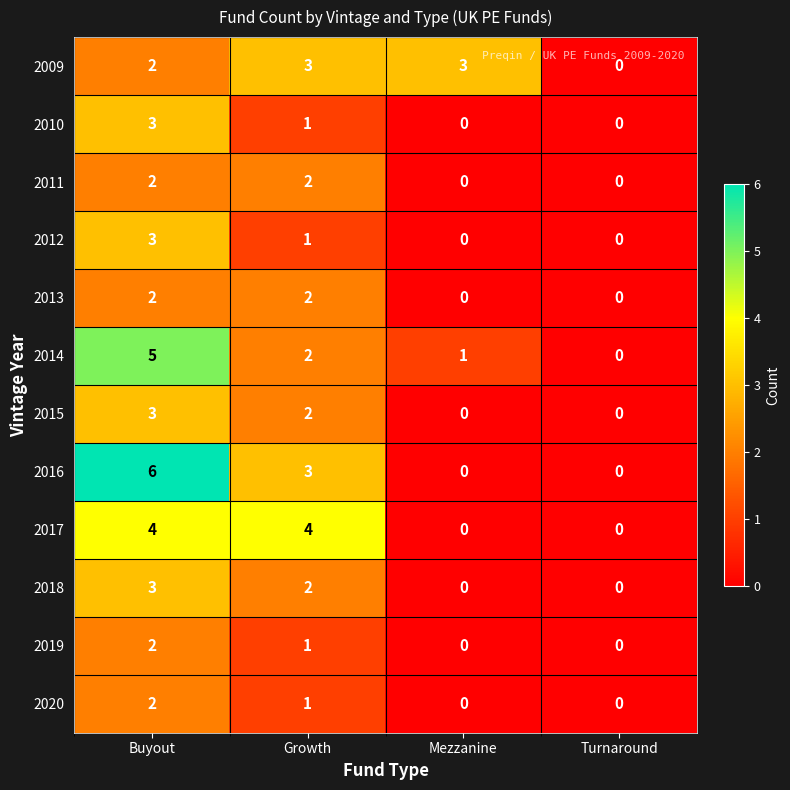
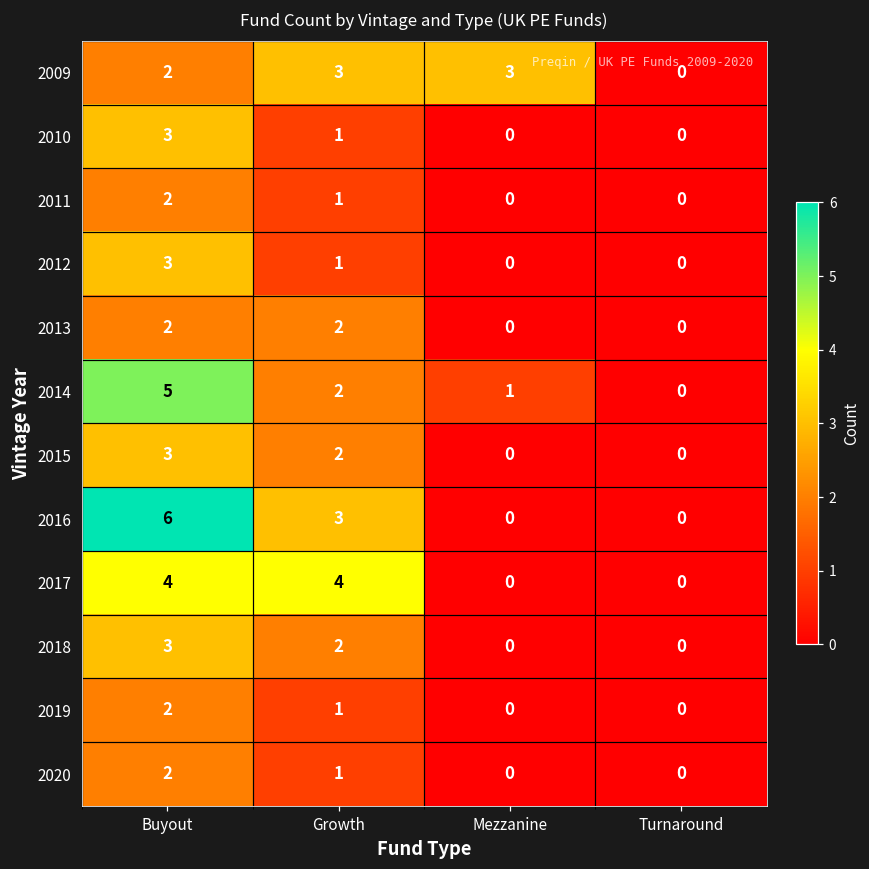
  {
    "2009": {
      "Buyout": 2,
      "Growth": 3,
      "Mezzanine": 3
    },
    "2010": {
      "Buyout": 3,
      "Growth": 1,
      "Mezzanine": 0,
      "Turnaround": 0
    },
    "2011": {
      "Buyout": 2,
-     "Growth": 2,
+     "Growth": 1,
      "Mezzanine": 0,
      "Turnaround": 0
    },
    "2012": {
      "Buyout": 3,
      "Growth": 1,
      "Mezzanine": 0,
      "Turnaround": 0
    },
    "2013": {
      "Buyout": 2,
      "Growth": 2,
      "Mezzanine": 0,
      "Turnaround": 0
    },
    "2014": {
      "Buyout": 5,
      "Growth": 2,
      "Mezzanine": 1,
      "Turnaround": 0
    },
    "2015": {
      "Buyout": 3,
      "Growth": 2,
      "Mezzanine": 0,
      "Turnaround": 0
    },
    "2016": {
      "Buyout": 6,
      "Growth": 3,
      "Mezzanine": 0,
      "Turnaround": 0
    },
    "2017": {
      "Buyout": 4,
      "Growth": 4,
      "Mezzanine": 0,
      "Turnaround": 0
    },
    "2018": {
      "Buyout": 3,
      "Growth": 2,
      "Mezzanine": 0,
      "Turnaround": 0
    },
    "2019": {
      "Buyout": 2,
      "Growth": 1,
      "Mezzanine": 0,
      "Turnaround": 0
    },
    "2020": {
      "Buyout": 2,
      "Growth": 1,
      "Mezzanine": 0,
      "Turnaround": 0
    }
  }
